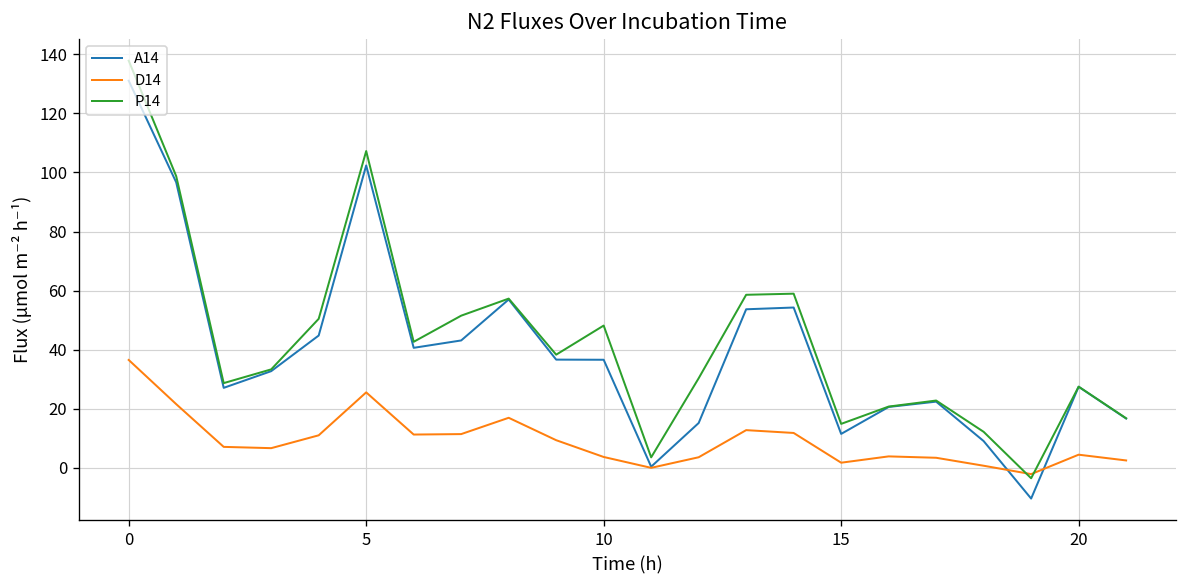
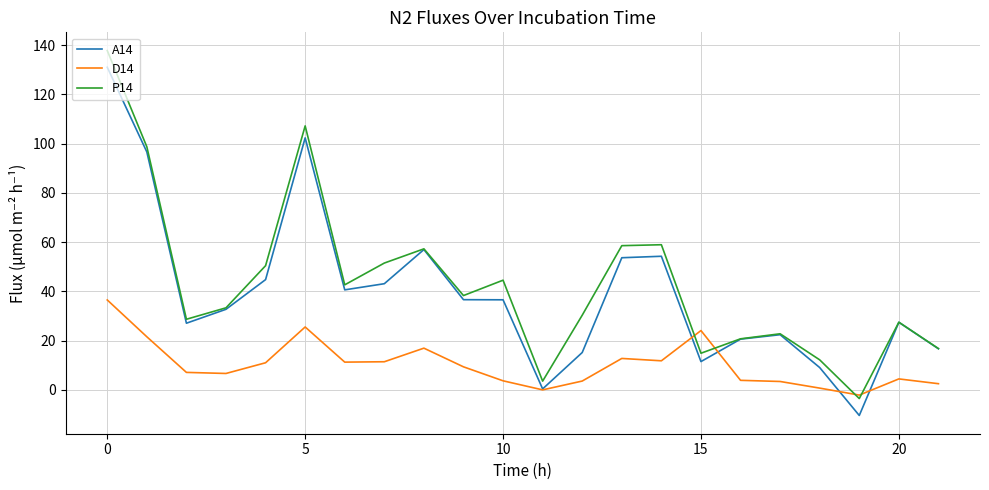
  {
    "A14": {
      "5": 102,
      "10": 37,
      "15": 12
    },
    "D14": {
      "0": 37,
      "5": 26,
      "10": 4,
-     "15": 2,
+     "15": 24,
      "20": 4
    },
    "P14": {
      "5": 107,
-     "10": 48,
+     "10": 45,
      "15": 15
    }
  }
